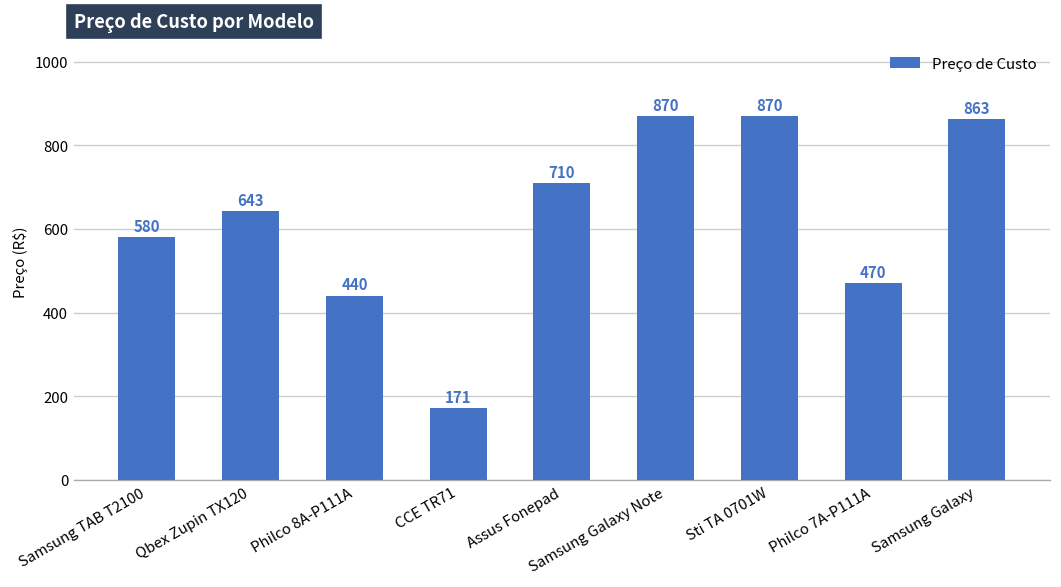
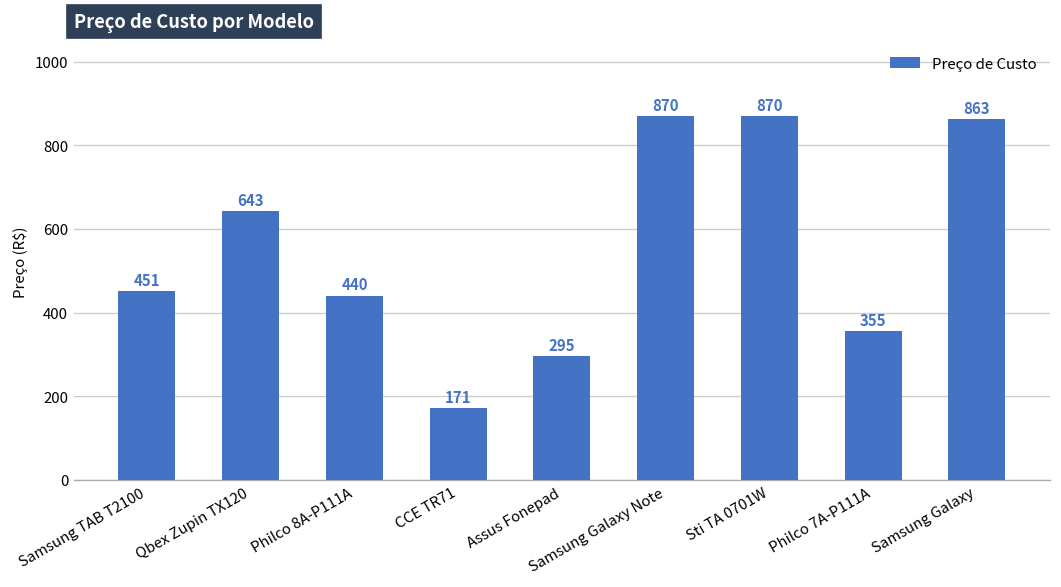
  {
-   "Samsung TAB T2100": 580,
+   "Samsung TAB T2100": 451,
    "Qbex Zupin TX120": 643,
    "Philco 8A-P111A": 440,
    "CCE TR71": 171,
-   "Assus Fonepad": 710,
+   "Assus Fonepad": 295,
    "Samsung Galaxy Note": 870,
    "Sti TA 0701W": 870,
-   "Philco 7A-P111A": 470,
+   "Philco 7A-P111A": 355,
    "Samsung Galaxy": 863
  }
